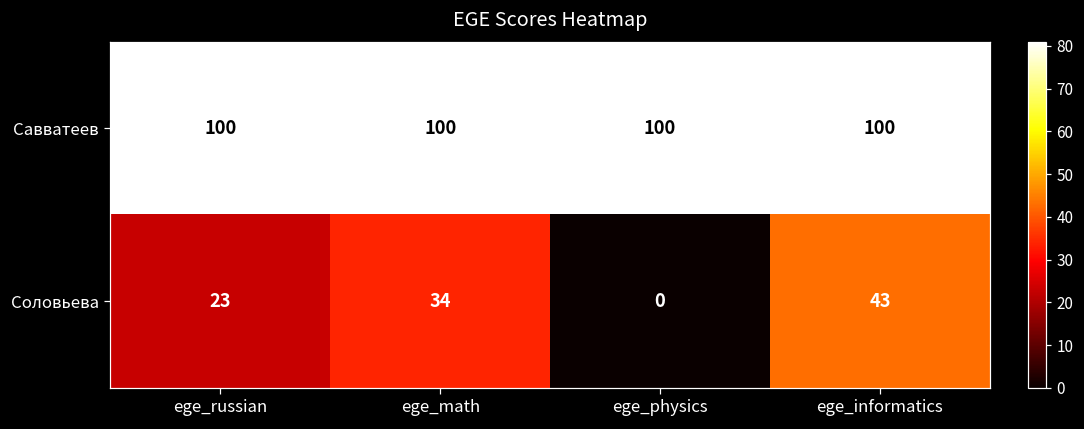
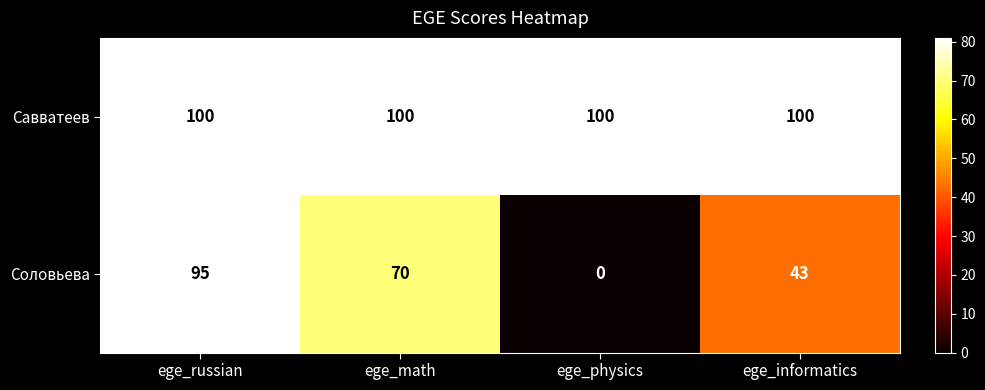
  {
    "Савватеев": {
      "ege_russian": 100,
      "ege_math": 100,
      "ege_physics": 100,
      "ege_informatics": 100
    },
    "Соловьева": {
-     "ege_russian": 23,
-     "ege_math": 34,
+     "ege_russian": 95,
+     "ege_math": 70,
      "ege_physics": 0,
      "ege_informatics": 43
    }
  }
